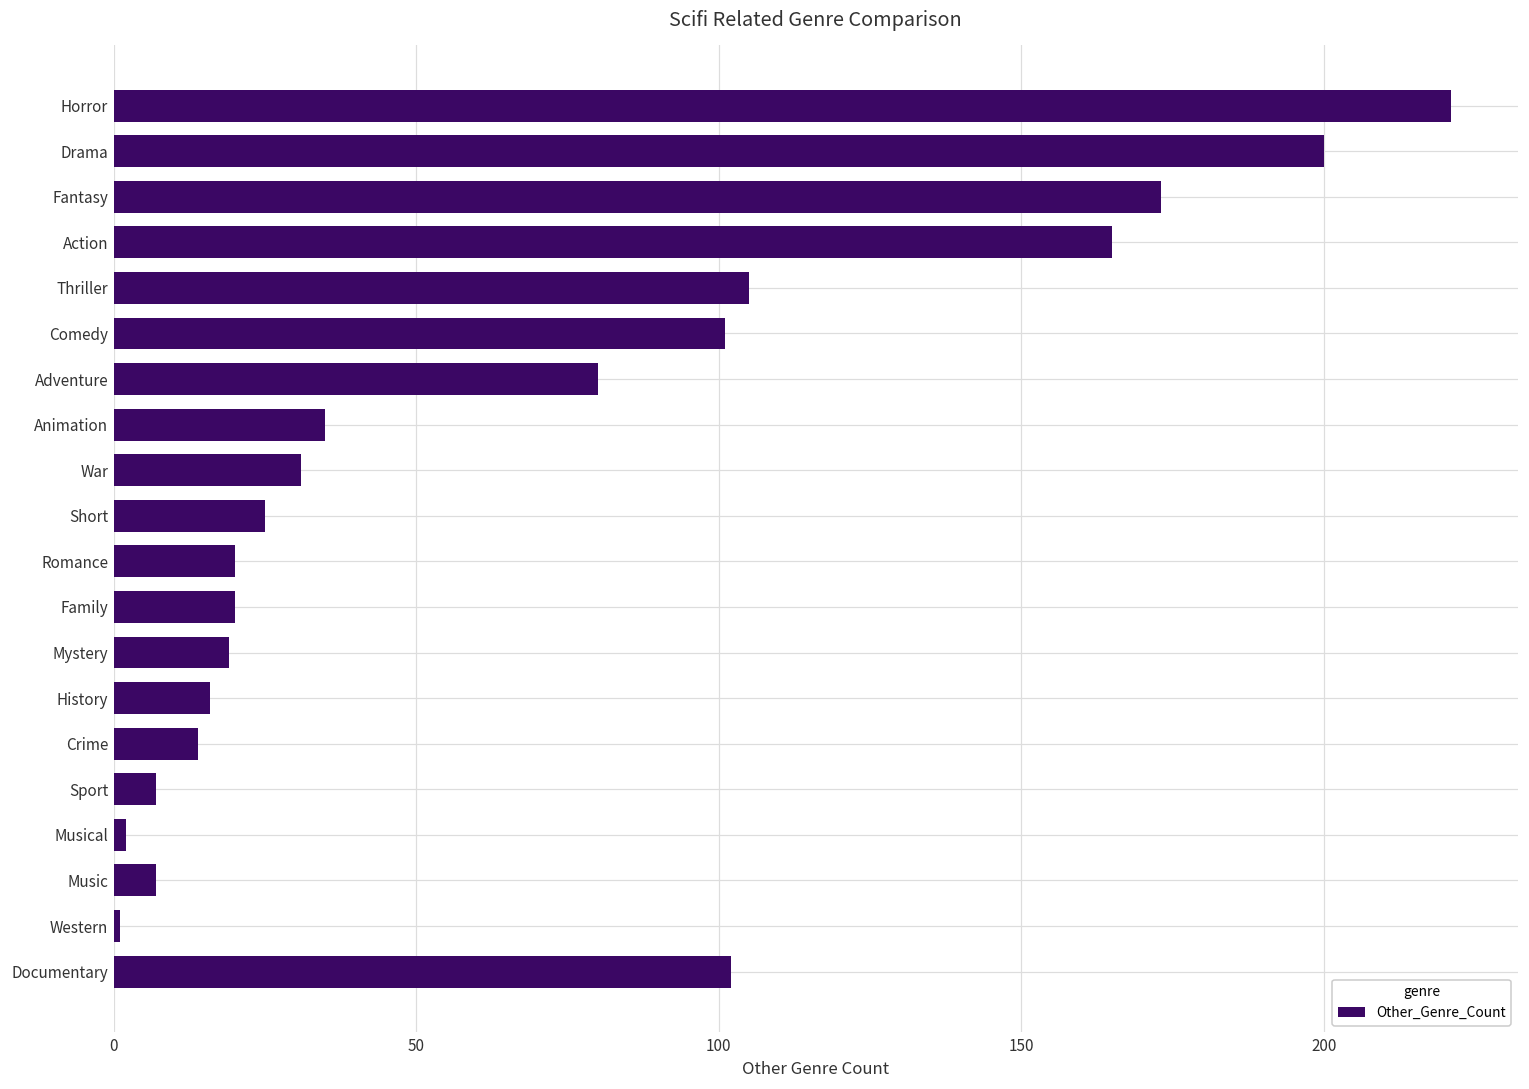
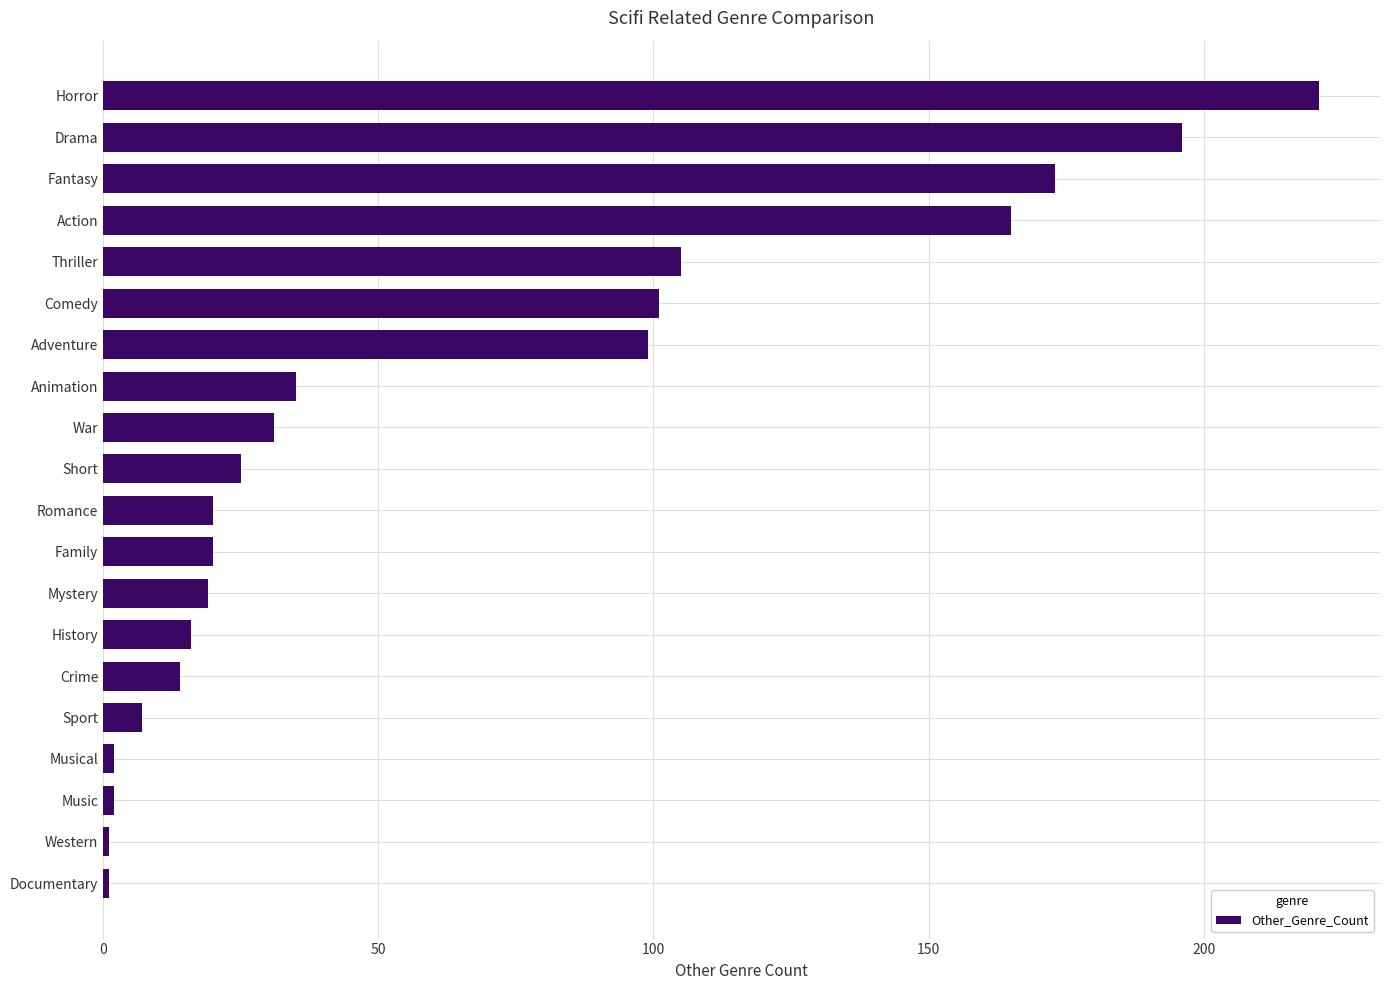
  {
    "Horror": 221,
-   "Drama": 200,
+   "Drama": 196,
    "Fantasy": 173,
    "Action": 165,
    "Thriller": 105,
    "Comedy": 101,
-   "Adventure": 80,
+   "Adventure": 99,
    "Animation": 35,
    "War": 31,
    "Short": 25,
    "Romance": 20,
    "Family": 20,
    "Mystery": 19,
    "History": 16,
    "Crime": 14,
    "Sport": 7,
    "Musical": 2,
-   "Music": 7,
+   "Music": 2,
    "Western": 1,
-   "Documentary": 102
+   "Documentary": 1
  }
